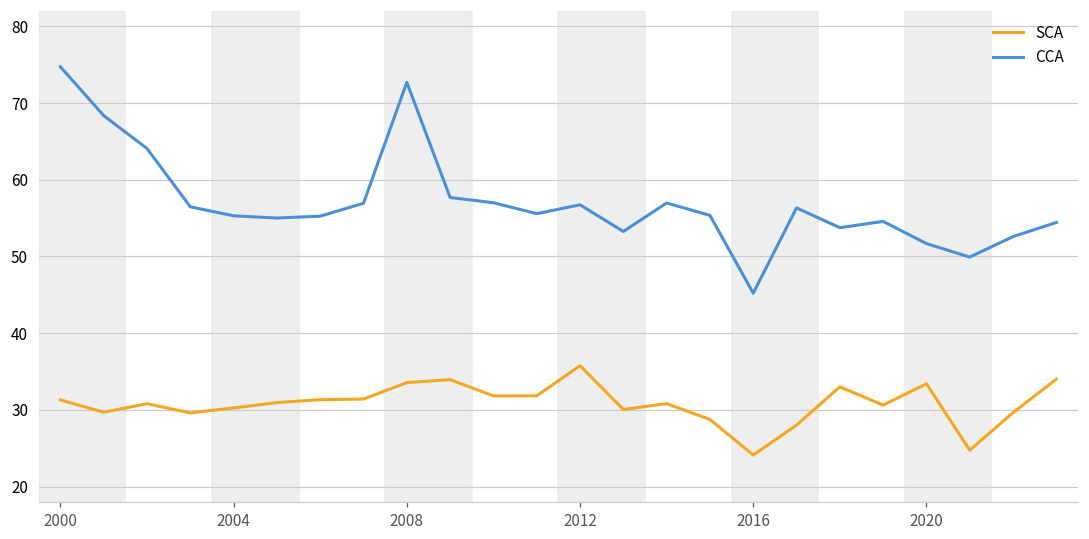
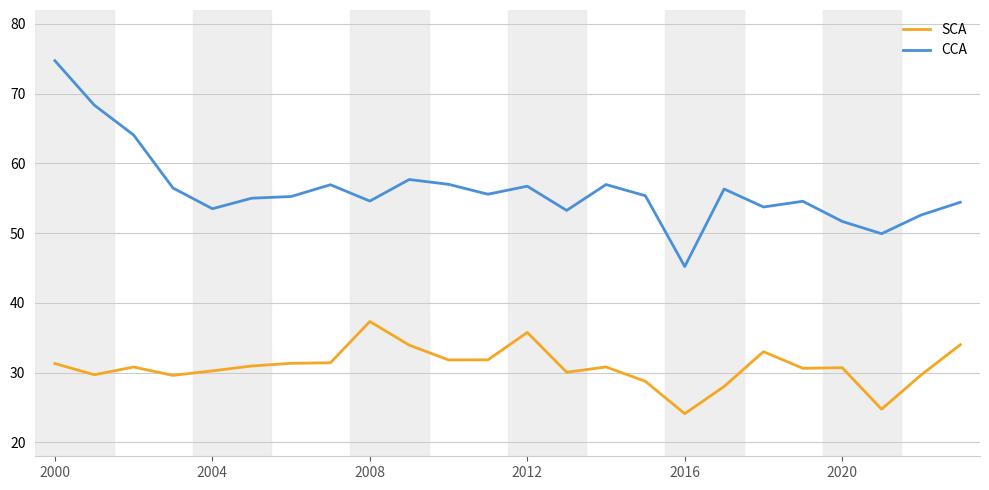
  {
    "SCA": {
      "2000": 31,
      "2004": 30,
-     "2008": 34,
+     "2008": 37,
      "2012": 36,
      "2016": 24,
-     "2020": 33
+     "2020": 31
    },
    "CCA": {
      "2000": 75,
-     "2004": 55,
-     "2008": 73,
+     "2004": 54,
+     "2008": 55,
      "2012": 57,
      "2016": 45,
      "2020": 52
    }
  }
